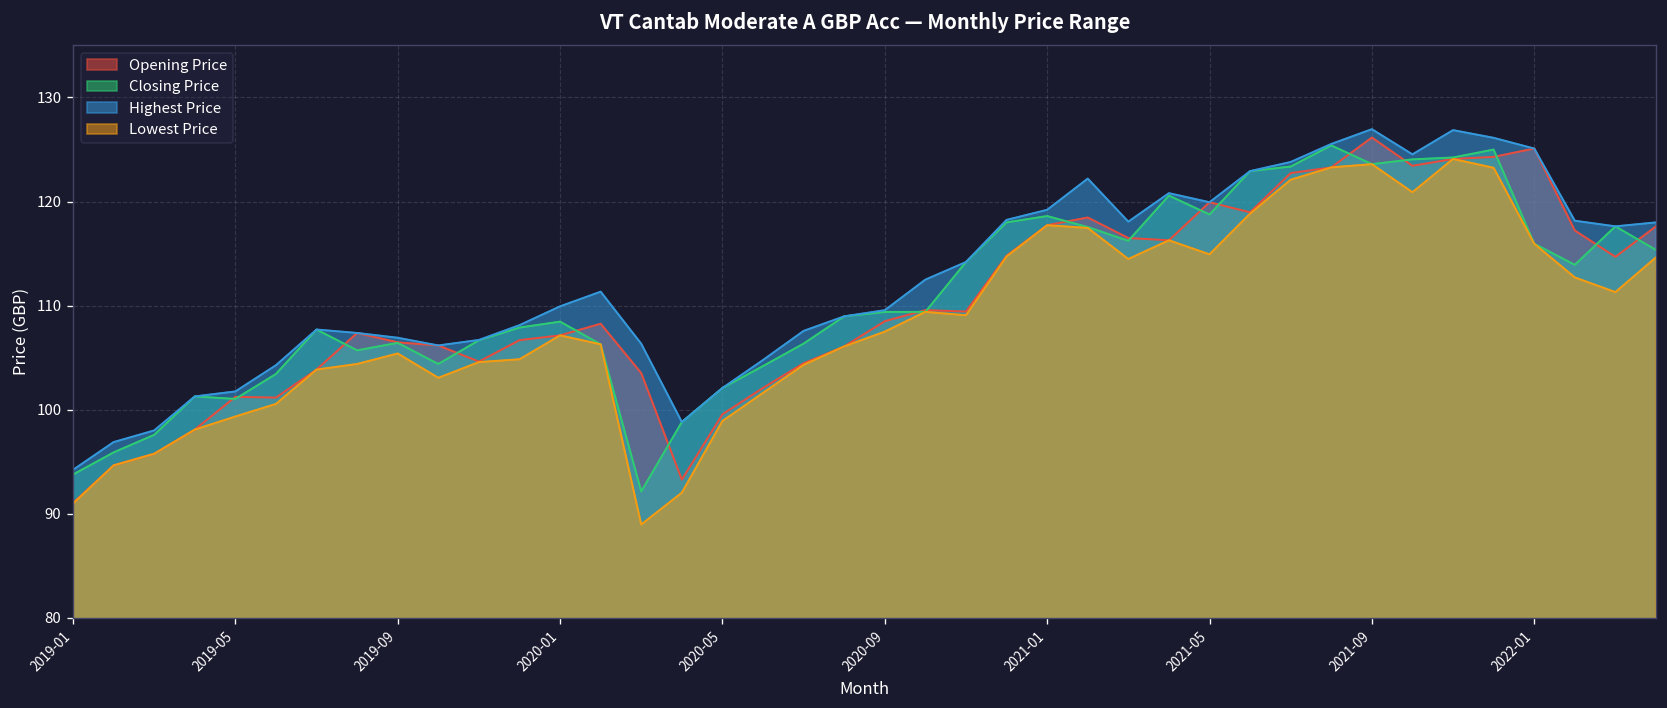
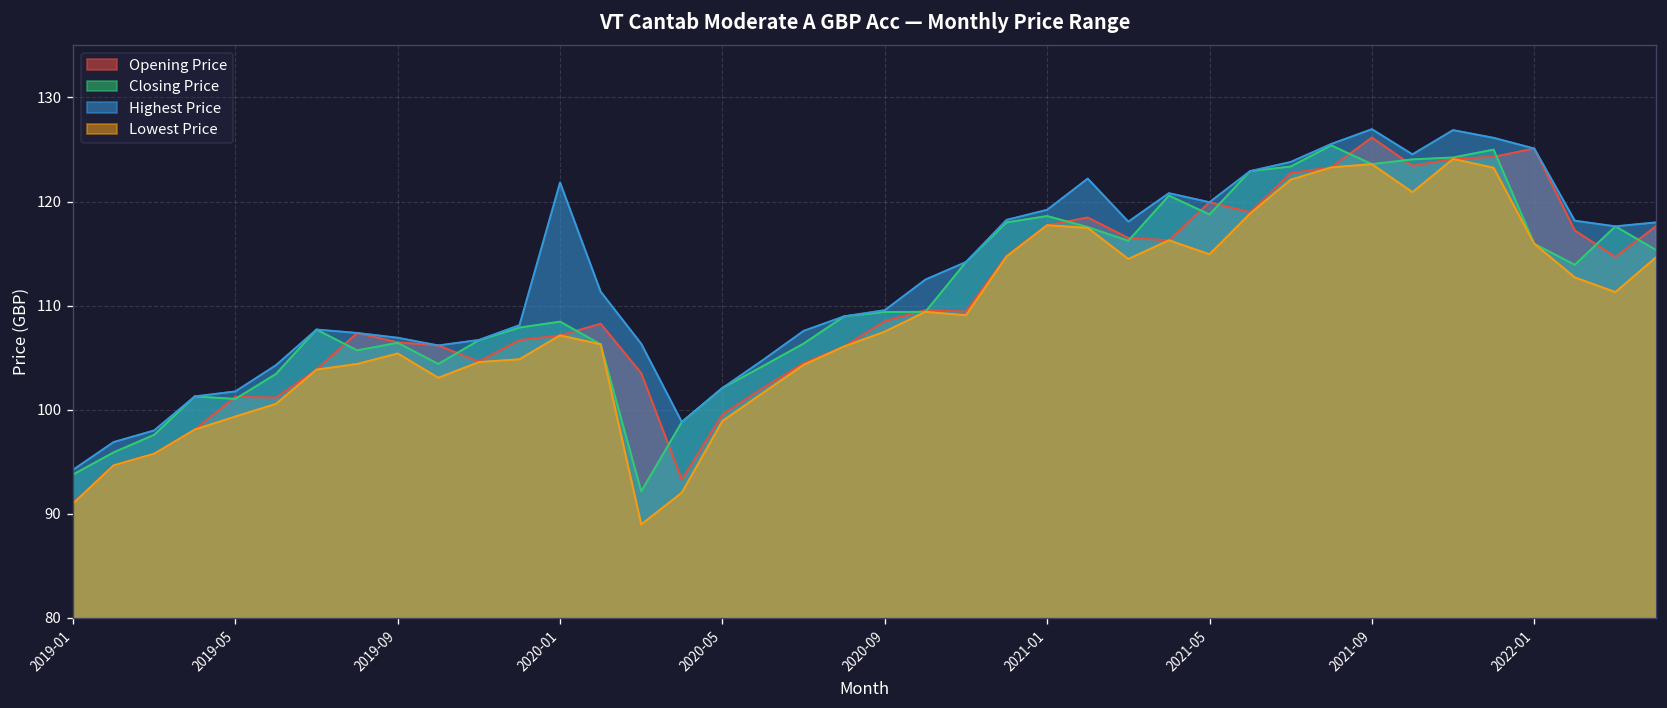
  {
    "Opening Price": {
      "2020-05": 100,
      "2020-09": 108,
      "2021-09": 126
    },
    "Closing Price": {
      "2019-01": 94,
      "2020-01": 108,
      "2021-01": 119,
      "2021-05": 119
    },
    "Highest Price": {
      "2019-01": 94,
      "2019-05": 102,
      "2019-09": 107,
-     "2020-01": 110,
+     "2020-01": 122,
      "2021-01": 119,
      "2021-09": 127
    },
    "Lowest Price": {
      "2019-05": 99,
      "2019-09": 105,
      "2020-05": 99,
      "2020-09": 107,
      "2021-05": 115
    }
  }
